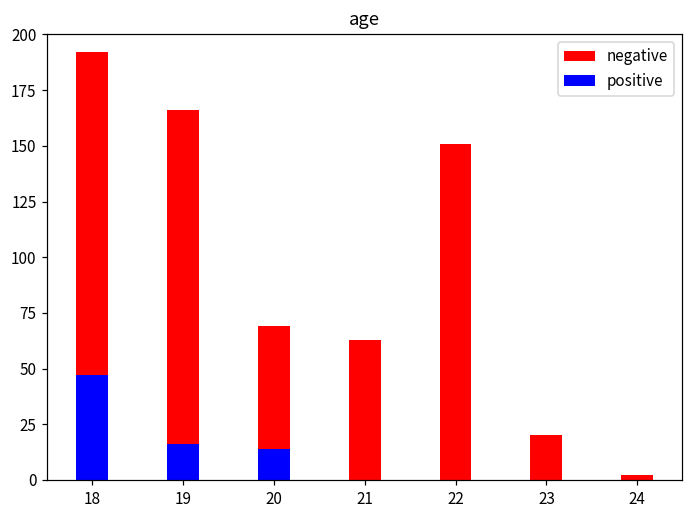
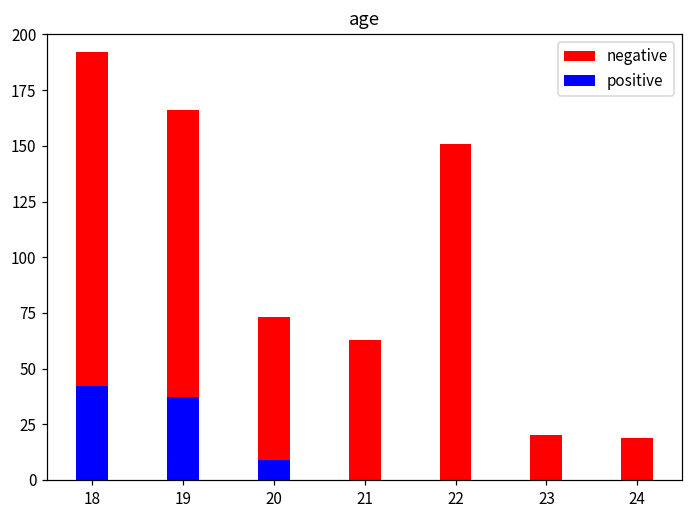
  {
    "negative": {
      "18": 192,
      "19": 166,
-     "20": 69,
+     "20": 73,
      "21": 63,
      "22": 151,
      "23": 20,
-     "24": 2
+     "24": 19
    },
    "positive": {
-     "18": 47,
-     "19": 16,
-     "20": 14,
+     "18": 42,
+     "19": 37,
+     "20": 9,
      "21": 0,
      "22": 0,
      "23": 0,
      "24": 0
    }
  }
